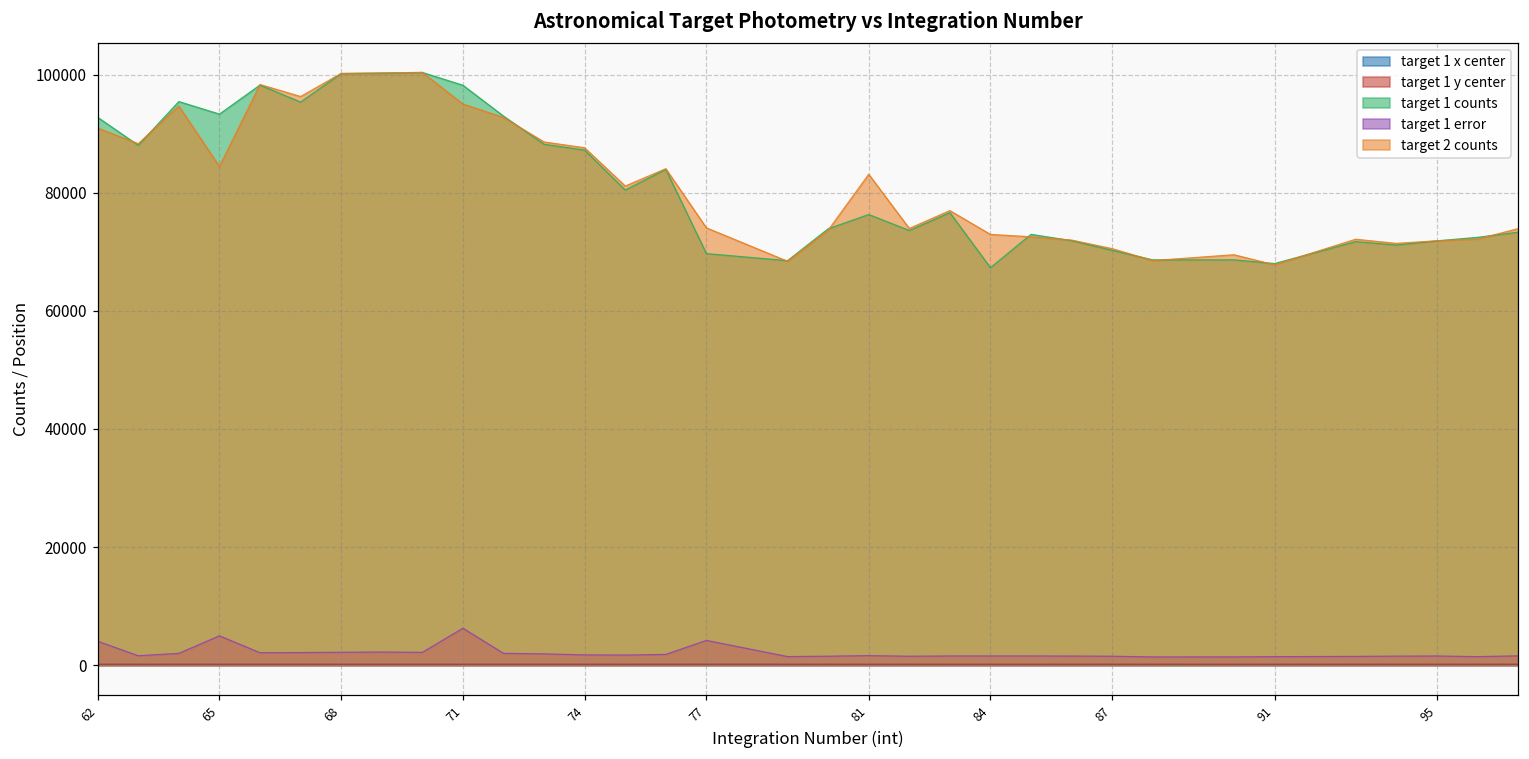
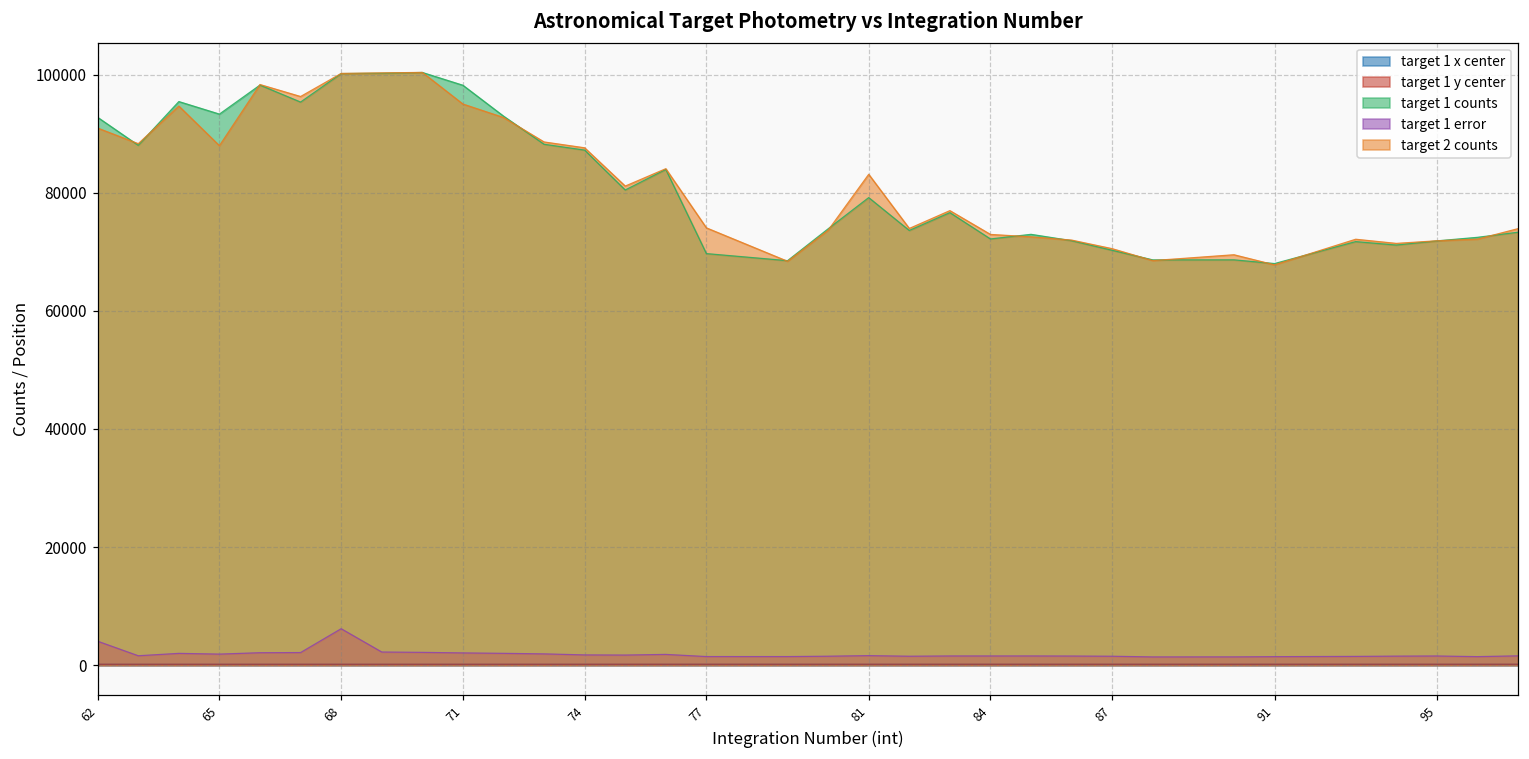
  {
    "target 1 y center": {
      "62": 0,
      "65": 0,
      "68": 0,
      "71": 0,
      "74": 0,
      "77": 0,
      "81": 0,
      "84": 0,
      "87": 0,
      "91": 0,
      "95": 0
    },
    "target 1 counts": {
      "62": 93000,
      "65": 93000,
      "71": 98000,
      "77": 70000,
-     "81": 76000,
-     "84": 67000
+     "81": 79000,
+     "84": 72000
    },
    "target 1 error": {
      "62": 4000,
-     "65": 5000,
-     "68": 2000,
-     "71": 6000,
+     "65": 2000,
+     "68": 6000,
+     "71": 2000,
      "74": 2000,
-     "77": 4000,
+     "77": 1000,
      "81": 2000,
      "84": 2000,
      "87": 2000,
      "91": 1000,
      "95": 2000
    },
    "target 2 counts": {
      "62": 91000,
-     "65": 84000,
+     "65": 88000,
      "71": 95000,
      "77": 74000,
      "81": 83000,
      "84": 73000
    }
  }
